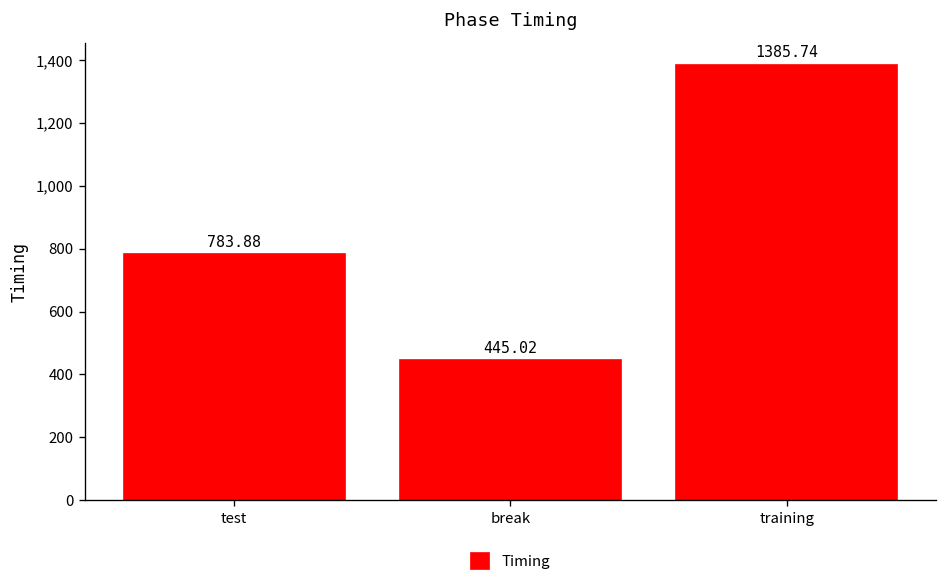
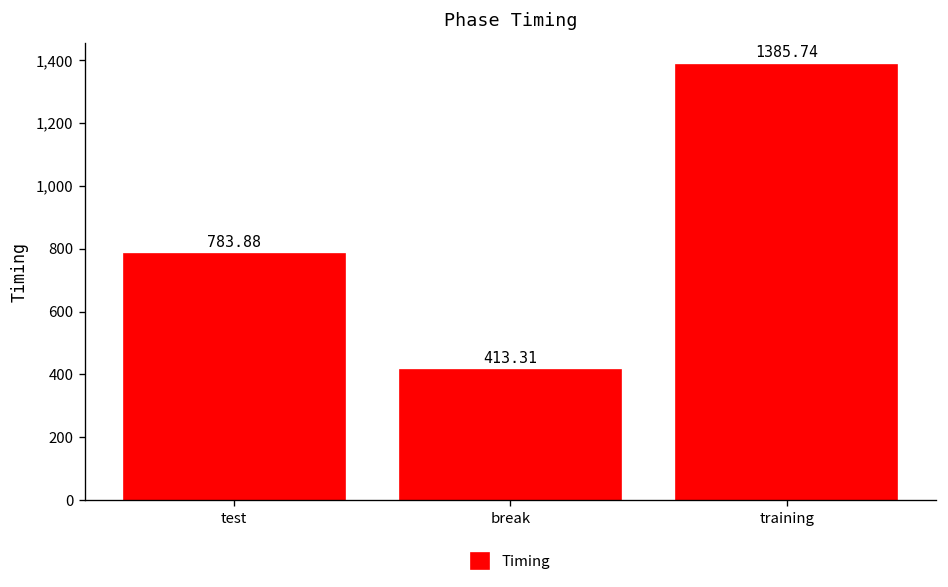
  {
    "test": 783.88,
-   "break": 445.02,
+   "break": 413.31,
    "training": 1385.74
  }
